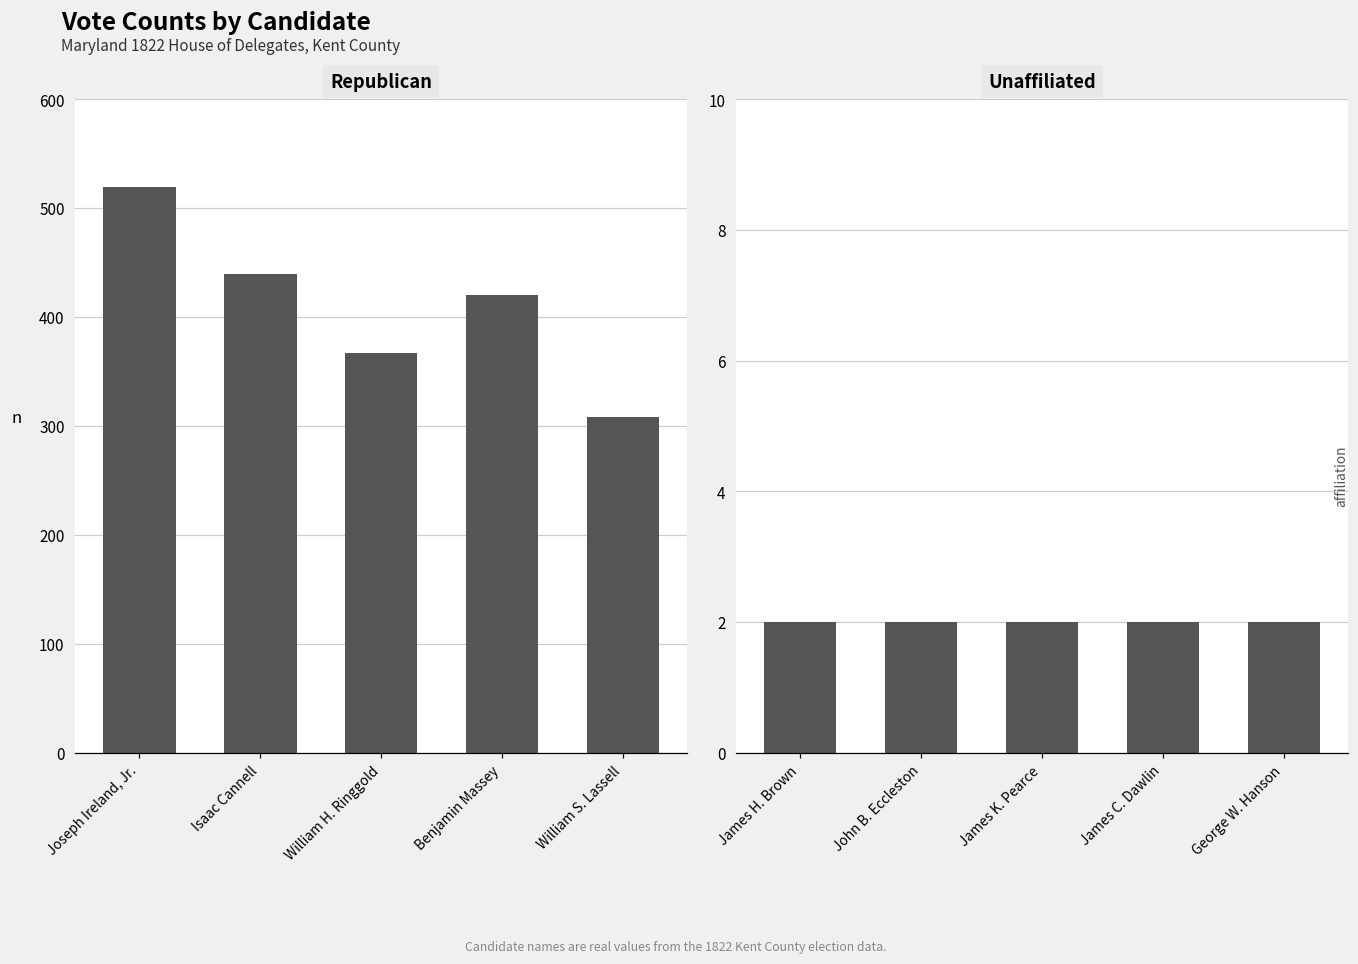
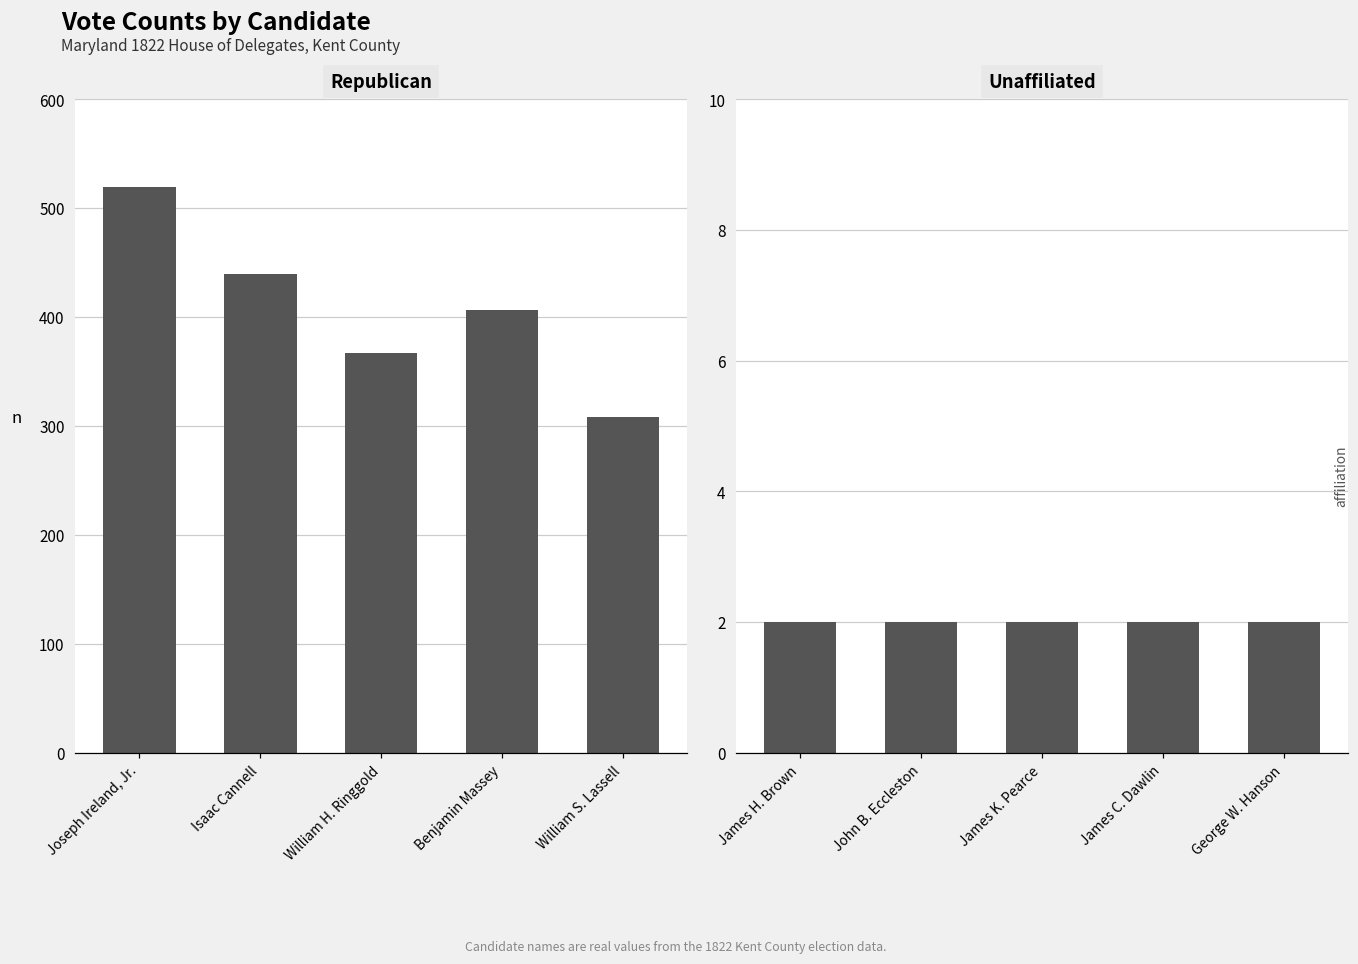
  {
    "Republican": {
      "Joseph Ireland, Jr.": 520,
      "Isaac Cannell": 440,
      "William H. Ringgold": 370,
-     "Benjamin Massey": 420,
+     "Benjamin Massey": 410,
      "William S. Lassell": 310
    },
    "Unaffiliated": {
      "James H. Brown": 2.0,
      "John B. Eccleston": 2.0,
      "James K. Pearce": 2.0,
      "James C. Dawlin": 2.0,
      "George W. Hanson": 2.0
    }
  }
